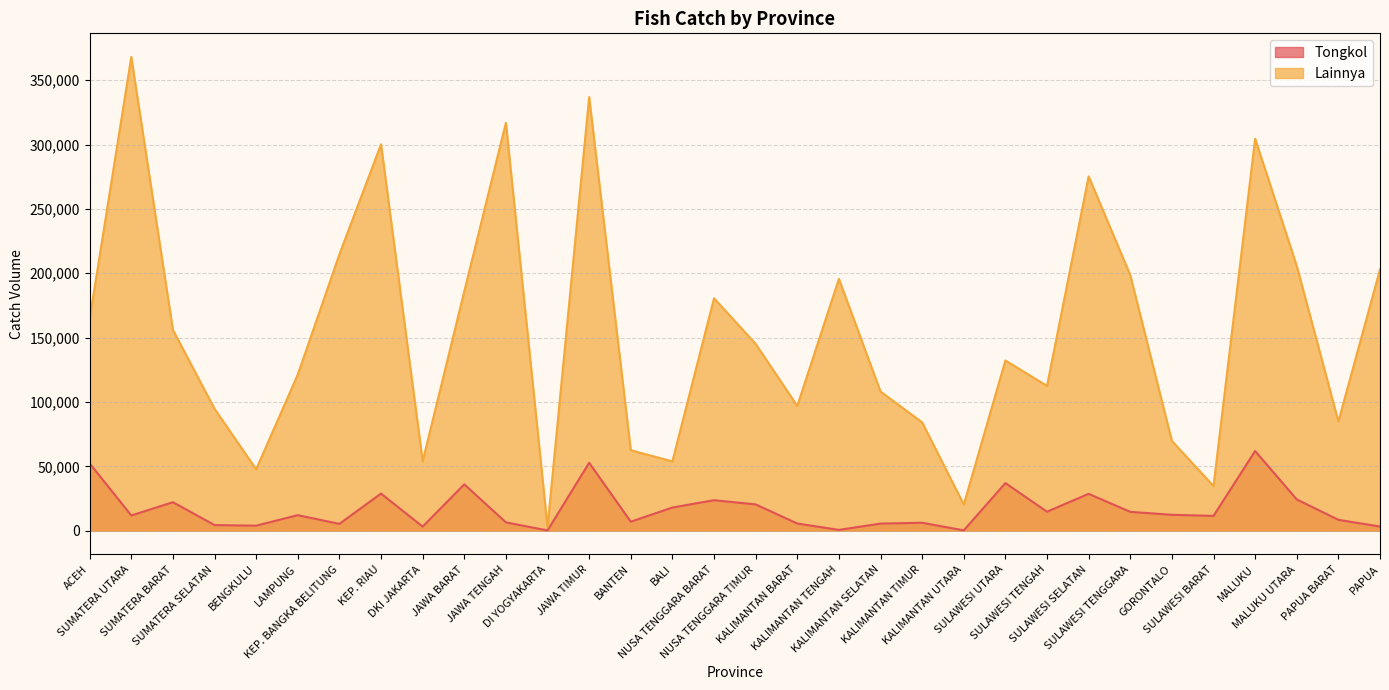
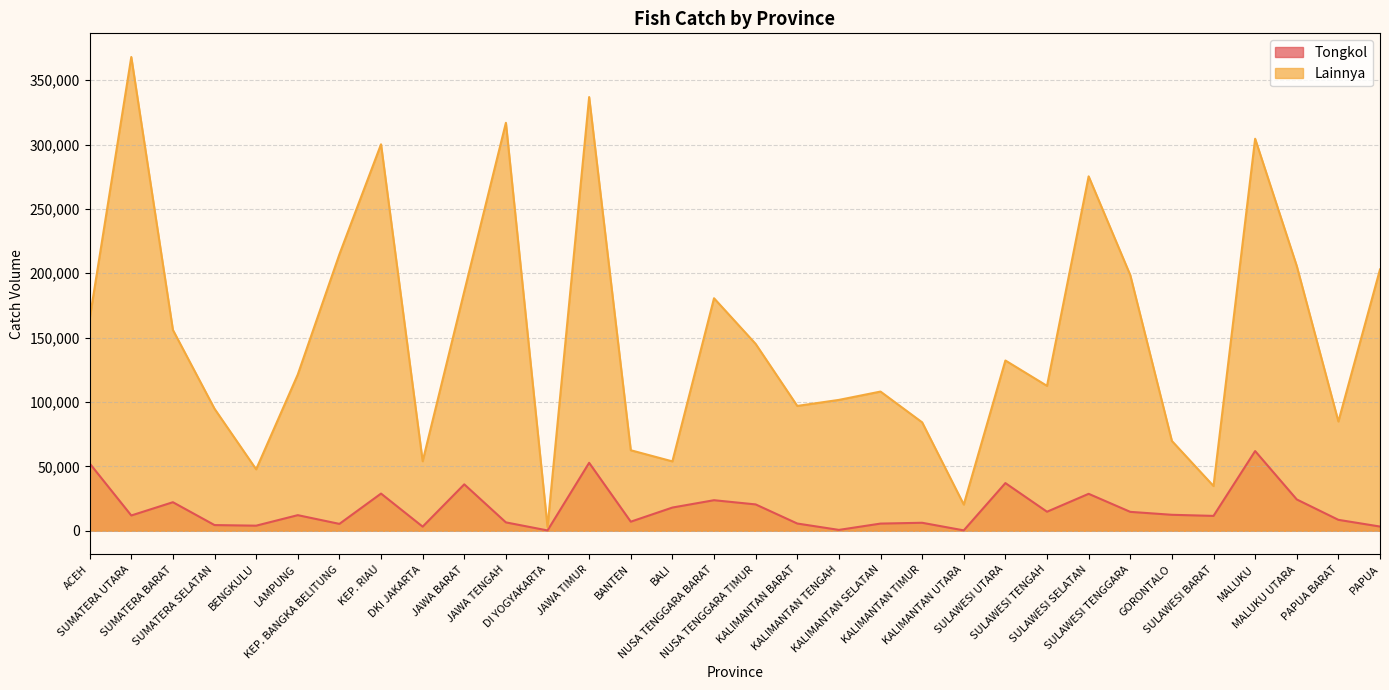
  {
    "Tongkol": {
      "ACEH": "52,000",
      "SUMATERA UTARA": "12,000",
      "SUMATERA BARAT": "22,000",
      "SUMATERA SELATAN": "4,000",
      "BENGKULU": "4,000",
      "LAMPUNG": "12,000",
      "KEP. BANGKA BELITUNG": "5,000",
      "KEP. RIAU": "29,000",
      "DKI JAKARTA": "3,000",
      "JAWA BARAT": "36,000",
      "JAWA TENGAH": "6,000",
      "DI YOGYAKARTA": "0",
      "JAWA TIMUR": "53,000",
      "BANTEN": "7,000",
      "BALI": "18,000",
      "NUSA TENGGARA BARAT": "24,000",
      "NUSA TENGGARA TIMUR": "20,000",
      "KALIMANTAN BARAT": "6,000",
      "KALIMANTAN TENGAH": "1,000",
      "KALIMANTAN SELATAN": "6,000",
      "KALIMANTAN TIMUR": "6,000",
      "KALIMANTAN UTARA": "0",
      "SULAWESI UTARA": "37,000",
      "SULAWESI TENGAH": "15,000",
      "SULAWESI SELATAN": "29,000",
      "SULAWESI TENGGARA": "15,000",
      "GORONTALO": "12,000",
      "SULAWESI BARAT": "11,000",
      "MALUKU": "62,000",
      "MALUKU UTARA": "24,000",
      "PAPUA BARAT": "8,000",
      "PAPUA": "3,000"
    },
    "Lainnya": {
      "ACEH": "165,000",
      "SUMATERA UTARA": "368,000",
      "SUMATERA BARAT": "156,000",
      "SUMATERA SELATAN": "95,000",
      "BENGKULU": "48,000",
      "LAMPUNG": "121,000",
      "KEP. BANGKA BELITUNG": "215,000",
      "KEP. RIAU": "300,000",
      "DKI JAKARTA": "54,000",
      "JAWA BARAT": "186,000",
      "JAWA TENGAH": "317,000",
      "DI YOGYAKARTA": "3,000",
      "JAWA TIMUR": "337,000",
      "BANTEN": "63,000",
      "BALI": "54,000",
      "NUSA TENGGARA BARAT": "181,000",
      "NUSA TENGGARA TIMUR": "145,000",
      "KALIMANTAN BARAT": "97,000",
-     "KALIMANTAN TENGAH": "196,000",
+     "KALIMANTAN TENGAH": "102,000",
      "KALIMANTAN SELATAN": "108,000",
      "KALIMANTAN TIMUR": "84,000",
      "KALIMANTAN UTARA": "20,000",
      "SULAWESI UTARA": "132,000",
      "SULAWESI TENGAH": "113,000",
      "SULAWESI SELATAN": "275,000",
      "SULAWESI TENGGARA": "199,000",
      "GORONTALO": "70,000",
      "SULAWESI BARAT": "35,000",
      "MALUKU": "305,000",
      "MALUKU UTARA": "206,000",
      "PAPUA BARAT": "85,000",
      "PAPUA": "203,000"
    }
  }
